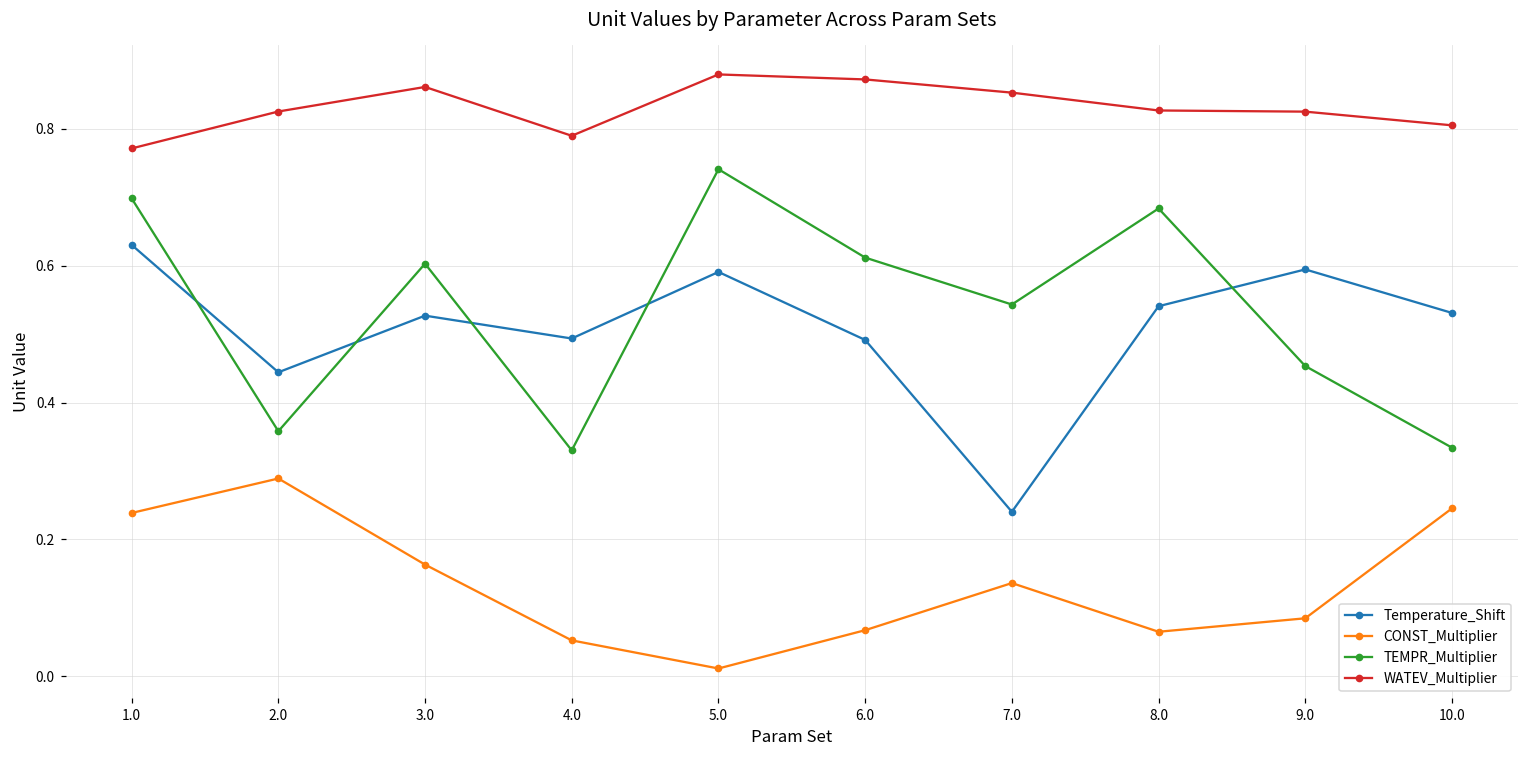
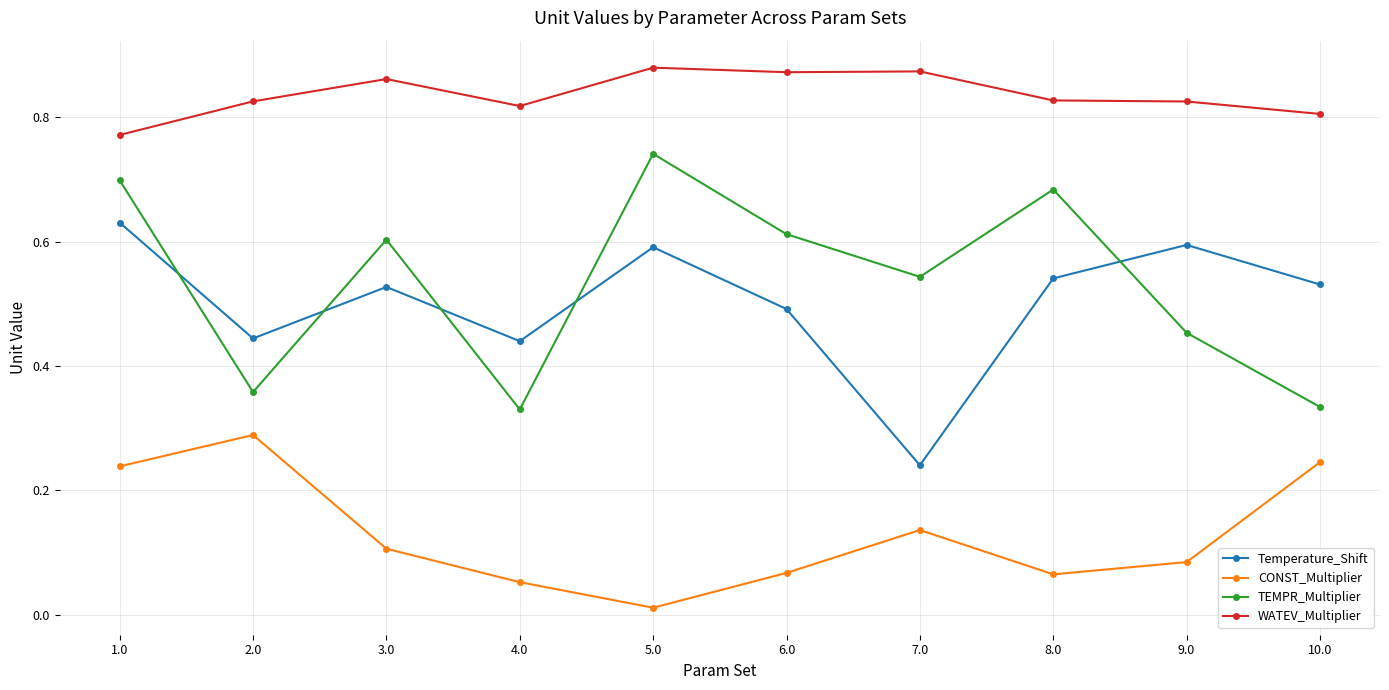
  {
    "Temperature_Shift": {
      "1.0": 0.63,
      "2.0": 0.44,
      "3.0": 0.53,
-     "4.0": 0.49,
+     "4.0": 0.44,
      "5.0": 0.59,
      "6.0": 0.49,
      "7.0": 0.24,
      "8.0": 0.54,
      "9.0": 0.59,
      "10.0": 0.53
    },
    "CONST_Multiplier": {
      "1.0": 0.24,
      "2.0": 0.29,
-     "3.0": 0.16,
+     "3.0": 0.11,
      "4.0": 0.05,
      "5.0": 0.01,
      "6.0": 0.07,
      "7.0": 0.14,
      "8.0": 0.06,
      "9.0": 0.08,
      "10.0": 0.25
    },
    "TEMPR_Multiplier": {
      "1.0": 0.70,
      "2.0": 0.36,
      "3.0": 0.60,
      "4.0": 0.33,
      "5.0": 0.74,
      "6.0": 0.61,
      "7.0": 0.54,
      "8.0": 0.68,
      "9.0": 0.45,
      "10.0": 0.33
    },
    "WATEV_Multiplier": {
      "1.0": 0.77,
      "2.0": 0.83,
      "3.0": 0.86,
-     "4.0": 0.79,
+     "4.0": 0.82,
      "5.0": 0.88,
      "6.0": 0.87,
-     "7.0": 0.85,
+     "7.0": 0.87,
      "8.0": 0.83,
      "9.0": 0.83,
      "10.0": 0.81
    }
  }
